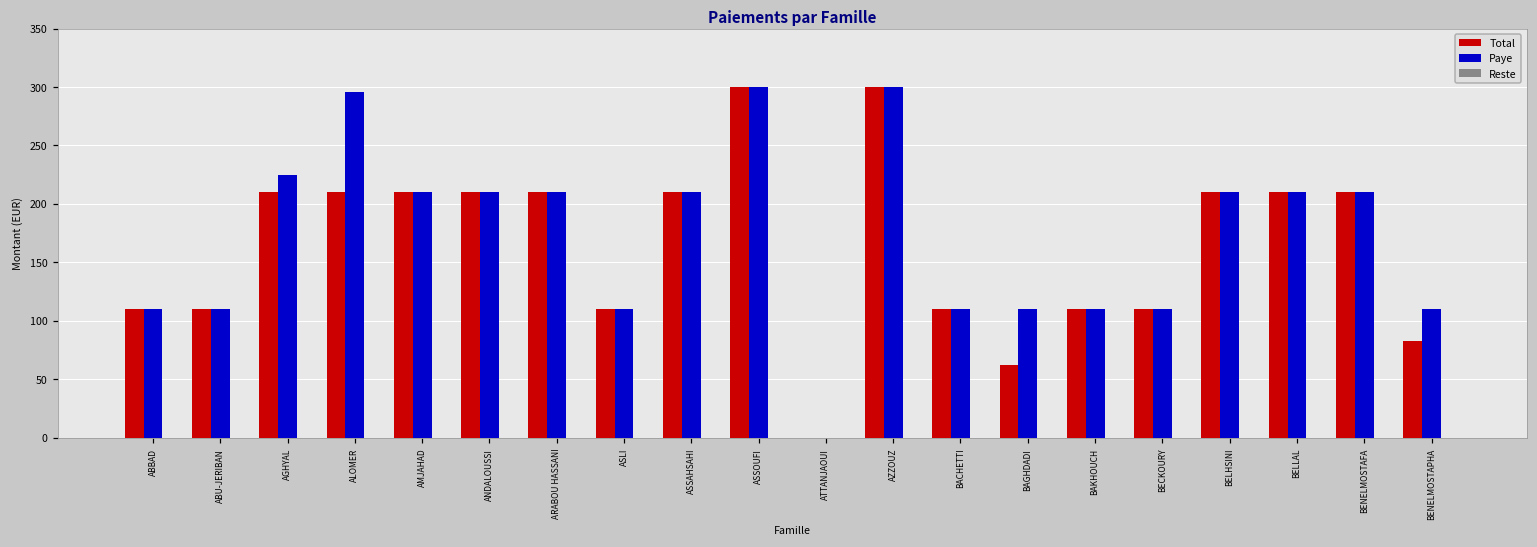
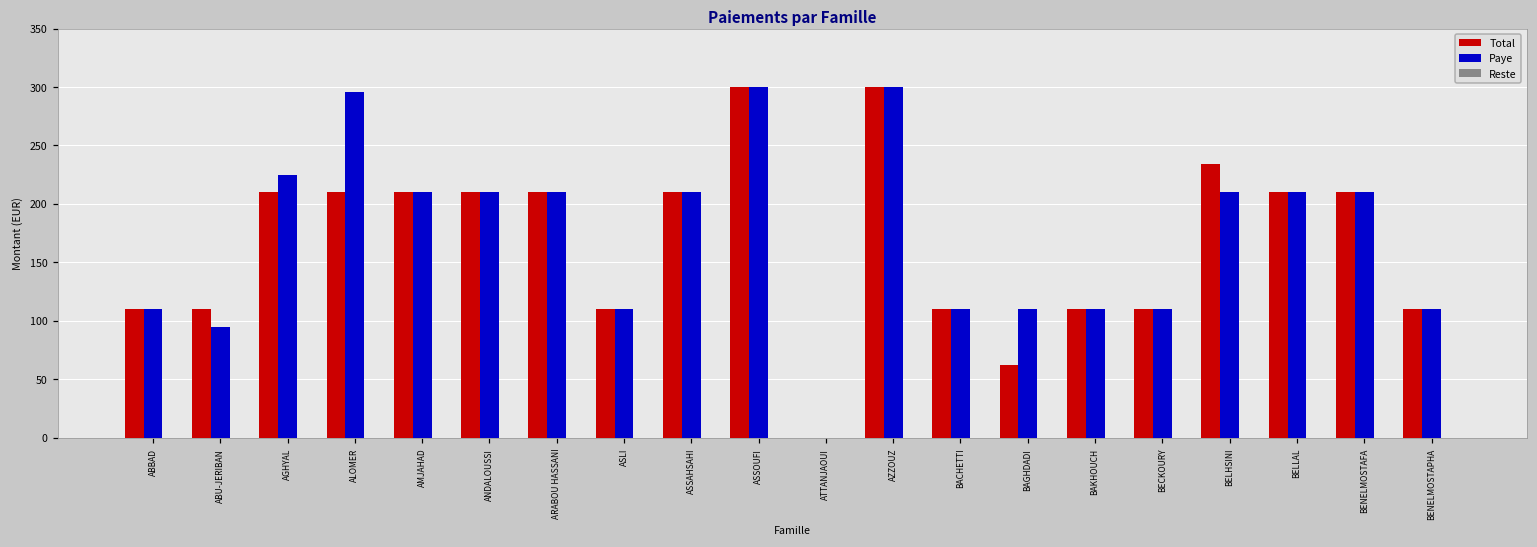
  {
    "Total": {
      "ABBAD": 110,
      "ABU-JERIBAN": 110,
      "AGHYAL": 210,
      "ALOMER": 210,
      "AMJAHAD": 210,
      "ANDALOUSSI": 210,
      "ARABOU HASSANI": 210,
      "ASLI": 110,
      "ASSAHSAHI": 210,
      "ASSOUFI": 300,
      "ATTANJAOUI": 0,
      "AZZOUZ": 300,
      "BACHETTI": 110,
      "BAGHDADI": 62,
      "BAKHOUCH": 110,
      "BECKOURY": 110,
-     "BELHSINI": 210,
+     "BELHSINI": 234,
      "BELLAL": 210,
      "BENELMOSTAFA": 210,
-     "BENELMOSTAPHA": 83
+     "BENELMOSTAPHA": 110
    },
    "Paye": {
      "ABBAD": 110,
-     "ABU-JERIBAN": 110,
+     "ABU-JERIBAN": 95,
      "AGHYAL": 225,
      "ALOMER": 296,
      "AMJAHAD": 210,
      "ANDALOUSSI": 210,
      "ARABOU HASSANI": 210,
      "ASLI": 110,
      "ASSAHSAHI": 210,
      "ASSOUFI": 300,
      "ATTANJAOUI": 0,
      "AZZOUZ": 300,
      "BACHETTI": 110,
      "BAGHDADI": 110,
      "BAKHOUCH": 110,
      "BECKOURY": 110,
      "BELHSINI": 210,
      "BELLAL": 210,
      "BENELMOSTAFA": 210,
      "BENELMOSTAPHA": 110
    },
    "Reste": {
      "ABBAD": 0,
      "ABU-JERIBAN": 0,
      "AGHYAL": 0,
      "ALOMER": 0,
      "AMJAHAD": 0,
      "ANDALOUSSI": 0,
      "ARABOU HASSANI": 0,
      "ASLI": 0,
      "ASSAHSAHI": 0,
      "ASSOUFI": 0,
      "ATTANJAOUI": 0,
      "AZZOUZ": 0,
      "BACHETTI": 0,
      "BAGHDADI": 0,
      "BAKHOUCH": 0,
      "BECKOURY": 0,
      "BELHSINI": 0,
      "BELLAL": 0,
      "BENELMOSTAFA": 0,
      "BENELMOSTAPHA": 0
    }
  }
